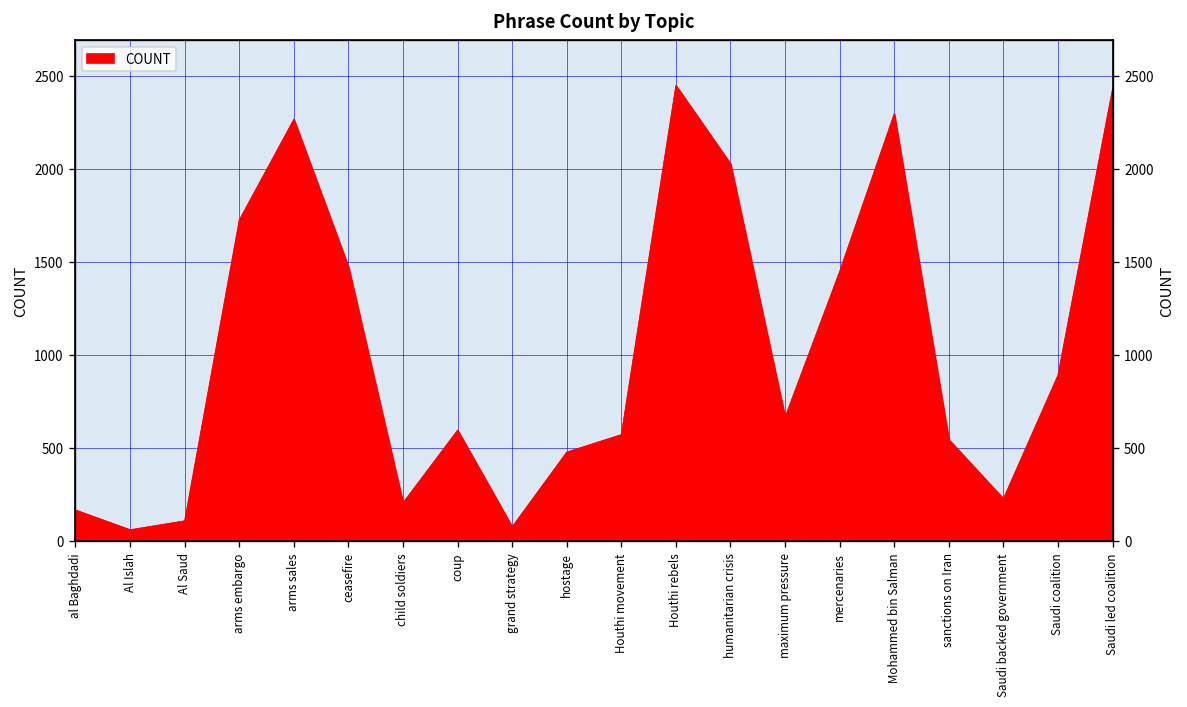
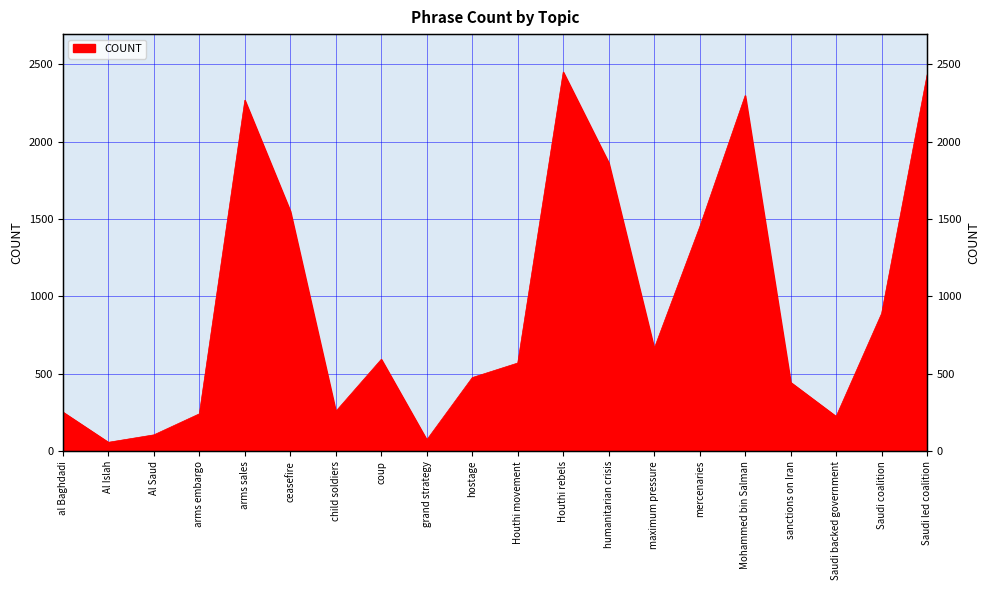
  {
-   "al Baghdadi": 160,
+   "al Baghdadi": 250,
    "Al Islah": 60,
    "Al Saud": 110,
-   "arms embargo": 1730,
+   "arms embargo": 240,
    "arms sales": 2270,
-   "ceasefire": 1470,
-   "child soldiers": 200,
+   "ceasefire": 1550,
+   "child soldiers": 260,
    "coup": 590,
    "grand strategy": 70,
    "hostage": 480,
    "Houthi movement": 570,
    "Houthi rebels": 2450,
-   "humanitarian crisis": 2030,
+   "humanitarian crisis": 1860,
    "maximum pressure": 660,
    "mercenaries": 1450,
    "Mohammed bin Salman": 2300,
-   "sanctions on Iran": 540,
+   "sanctions on Iran": 450,
    "Saudi backed government": 230,
    "Saudi coalition": 890,
    "Saudi led coalition": 2430
  }
